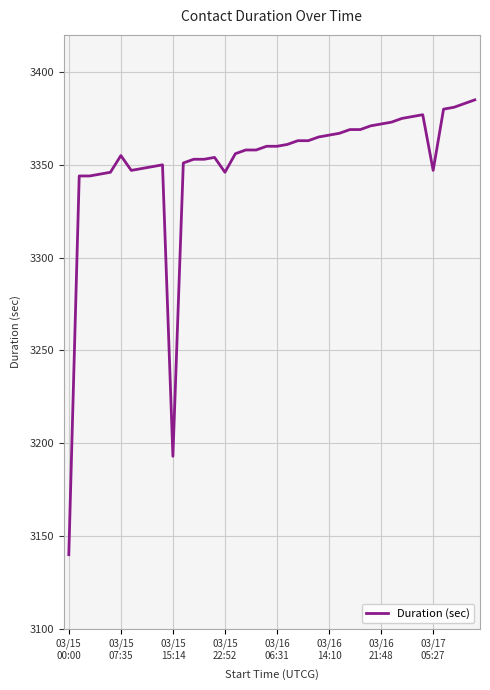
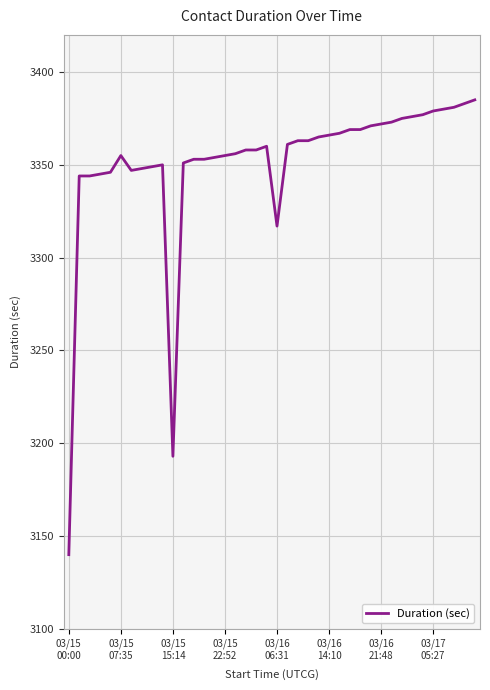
  {
    "03/15 00:00": 3140,
    "03/15 07:35": 3355,
    "03/15 15:14": 3193,
-   "03/15 22:52": 3346,
-   "03/16 06:31": 3360,
+   "03/15 22:52": 3355,
+   "03/16 06:31": 3317,
    "03/16 14:10": 3366,
    "03/16 21:48": 3372,
-   "03/17 05:27": 3347
+   "03/17 05:27": 3379
  }
